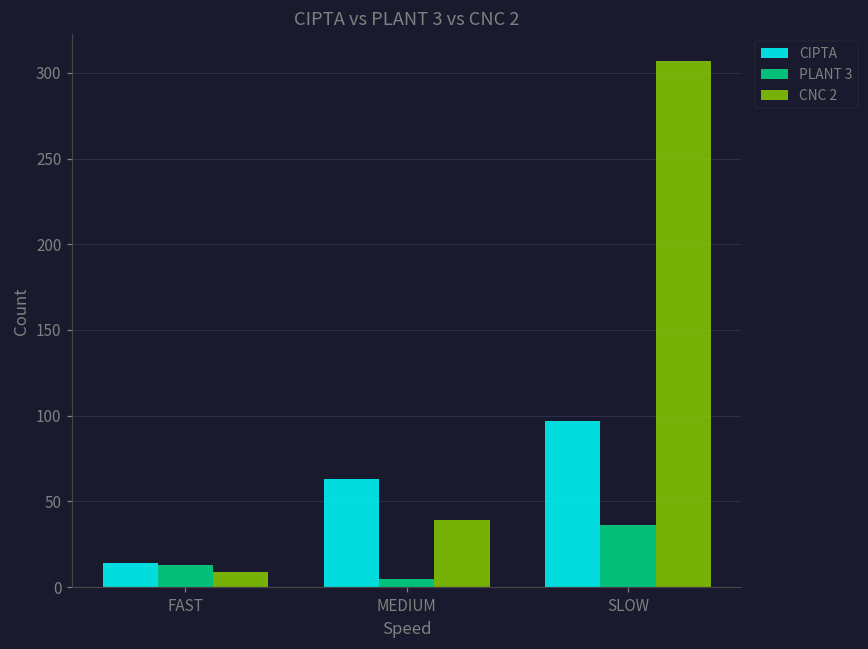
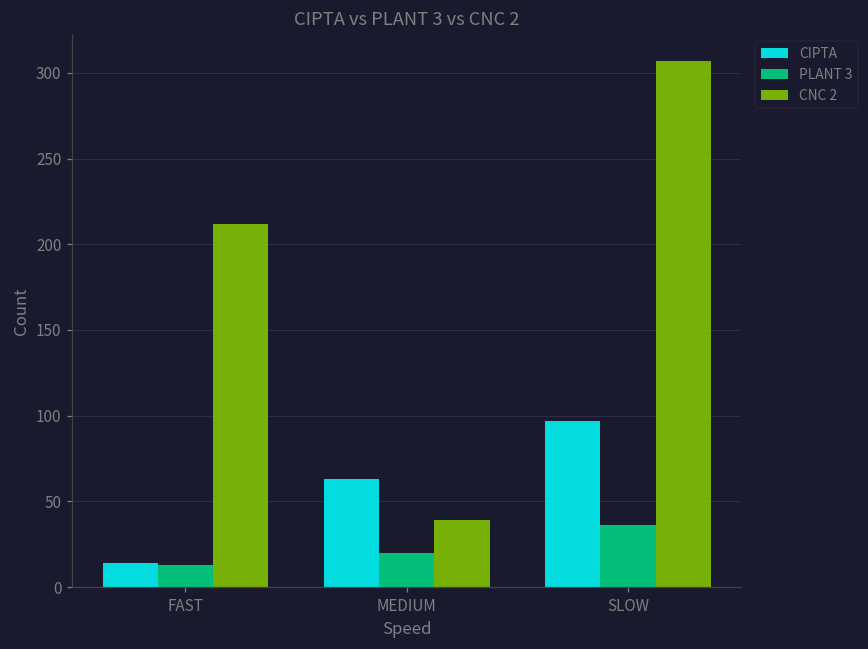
  {
    "CIPTA": {
      "FAST": 14,
      "MEDIUM": 63,
      "SLOW": 97
    },
    "PLANT 3": {
      "FAST": 13,
-     "MEDIUM": 5,
+     "MEDIUM": 20,
      "SLOW": 36
    },
    "CNC 2": {
-     "FAST": 9,
+     "FAST": 212,
      "MEDIUM": 39,
      "SLOW": 307
    }
  }
